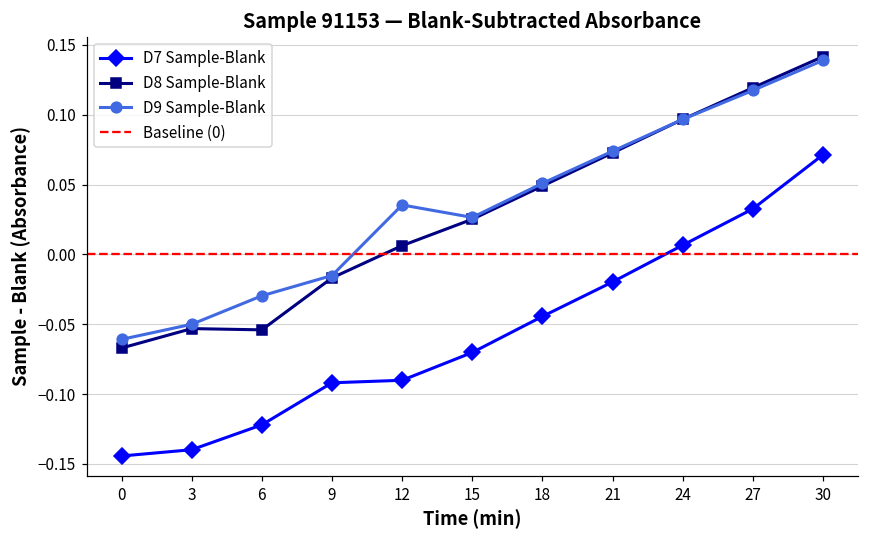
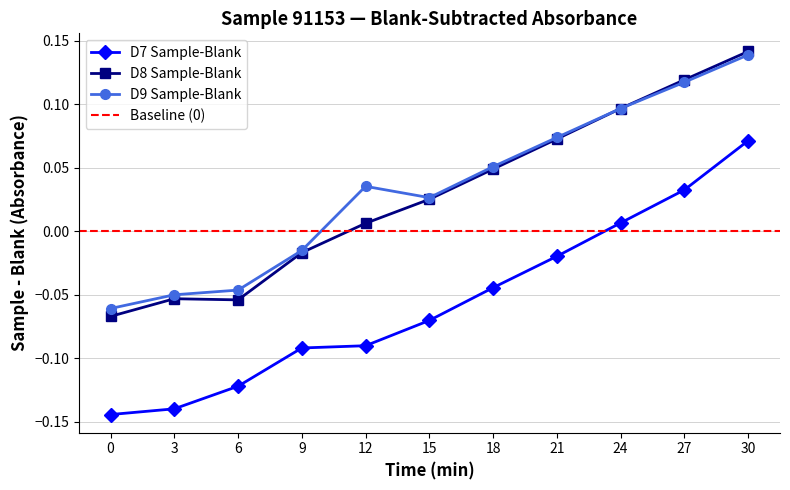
  {
    "D7 Sample-Blank": {
      "0": -0.144,
      "3": -0.140,
      "6": -0.122,
      "9": -0.092,
      "12": -0.090,
      "15": -0.070,
      "18": -0.044,
      "21": -0.020,
      "24": 0.007,
      "27": 0.033,
      "30": 0.071
    },
    "D8 Sample-Blank": {
      "0": -0.067,
      "3": -0.053,
      "6": -0.054,
      "12": 0.006,
      "30": 0.142
    },
    "D9 Sample-Blank": {
      "0": -0.061,
      "3": -0.050,
-     "6": -0.030,
+     "6": -0.046,
      "12": 0.035,
      "30": 0.139
    }
  }
